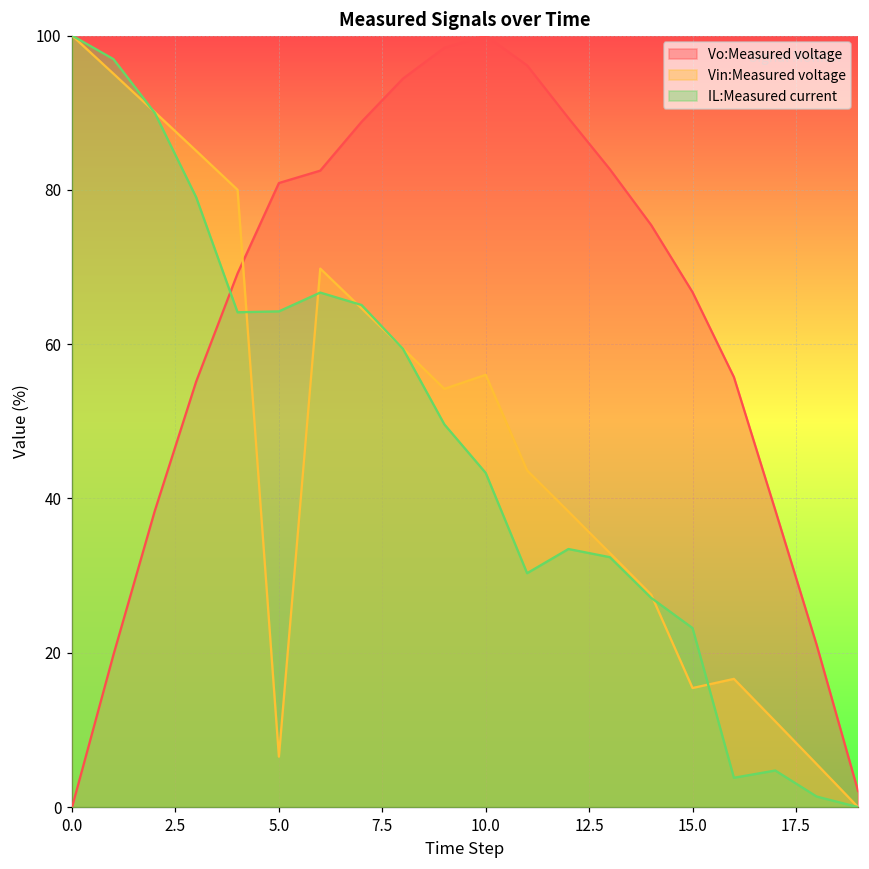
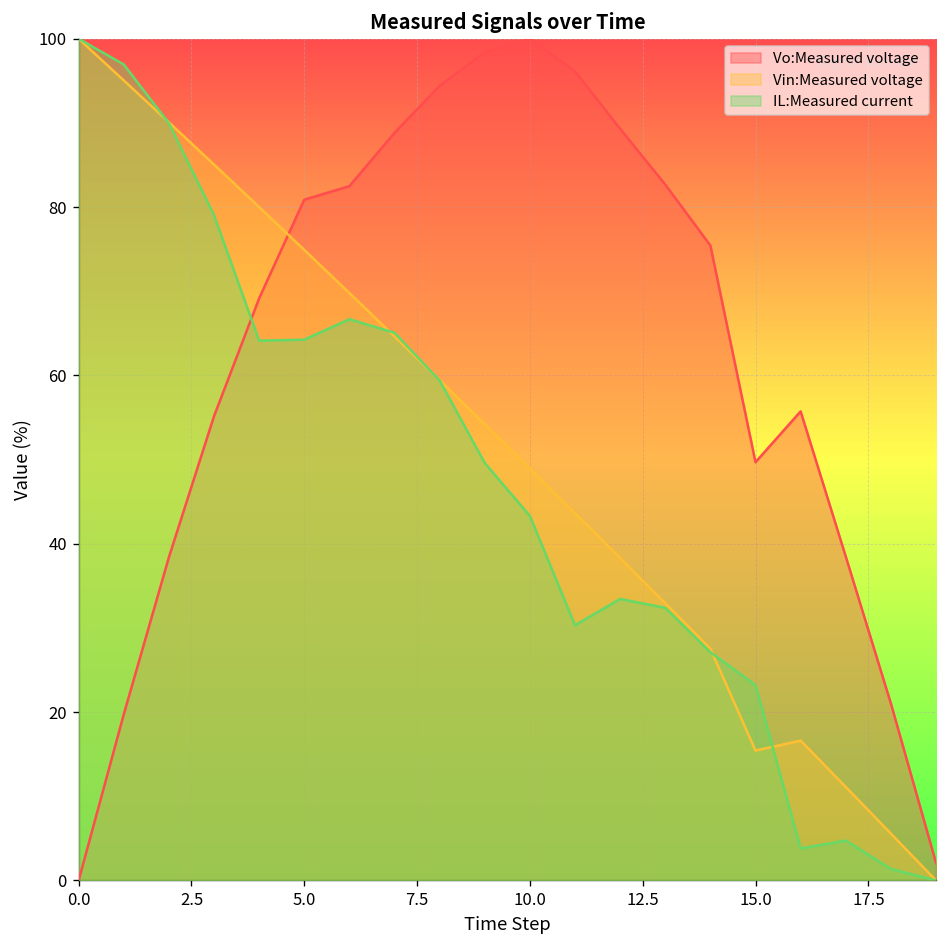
  {
    "Vo:Measured voltage": {
      "0.0": 0,
      "5.0": 81,
      "10.0": 100,
-     "15.0": 67
+     "15.0": 50
    },
    "Vin:Measured voltage": {
-     "5.0": 7,
-     "10.0": 56,
+     "5.0": 75,
+     "10.0": 49,
      "15.0": 15
    },
    "IL:Measured current": {
      "5.0": 64,
      "10.0": 43,
      "15.0": 23
    }
  }
